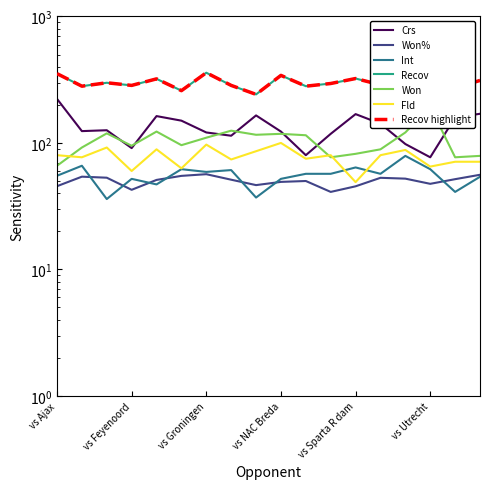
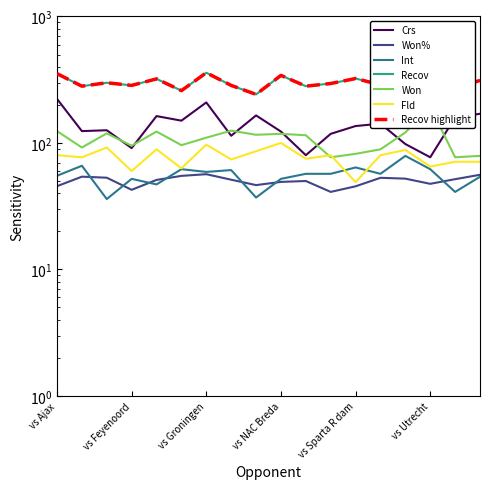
  {
    "Crs": {
      "vs Ajax": 220,
-     "vs Groningen": 120,
-     "vs Sparta R dam": 170,
+     "vs Groningen": 210,
+     "vs Sparta R dam": 140,
      "vs Utrecht": 80
    },
    "Recov highlight": {
      "vs Ajax": 350,
      "vs Feyenoord": 290,
      "vs Groningen": 360,
      "vs NAC Breda": 340,
      "vs Sparta R dam": 320
    },
    "Won": {
-     "vs Ajax": 70,
+     "vs Ajax": 120,
      "vs Groningen": 110,
      "vs Sparta R dam": 80
    },
    "Fld": {
      "vs Ajax": 80,
      "vs Feyenoord": 60,
      "vs Groningen": 100,
      "vs NAC Breda": 100,
      "vs Sparta R dam": 49,
      "vs Utrecht": 70
    }
  }
